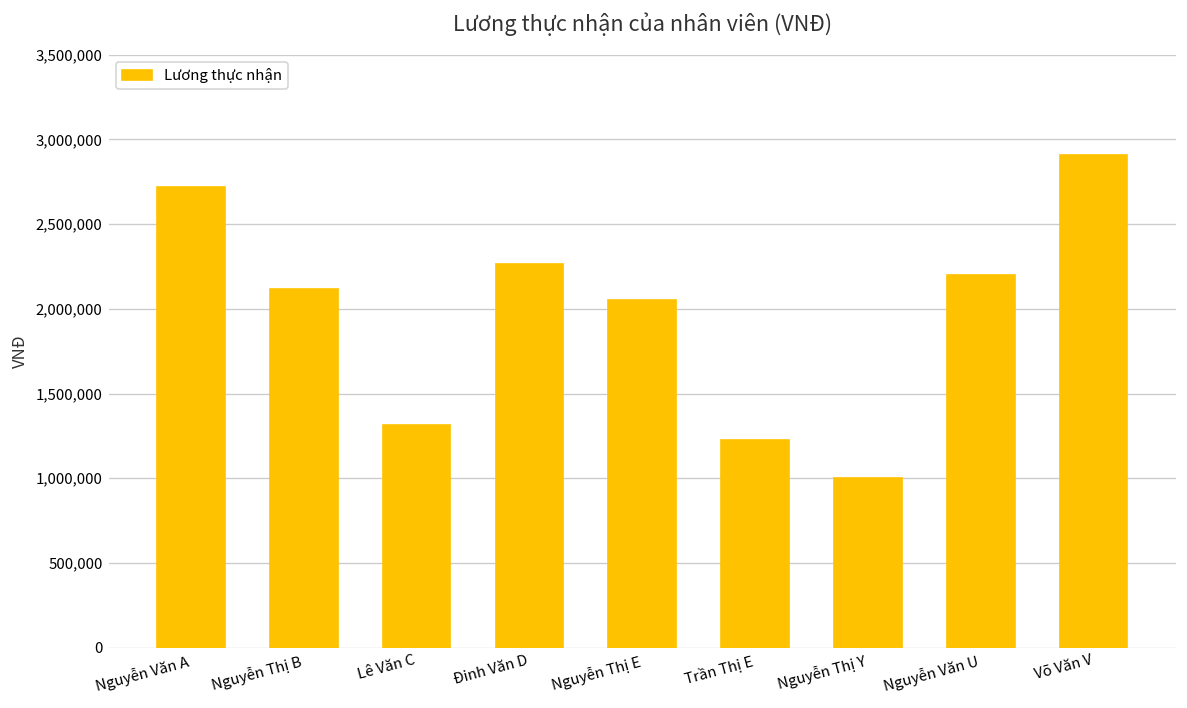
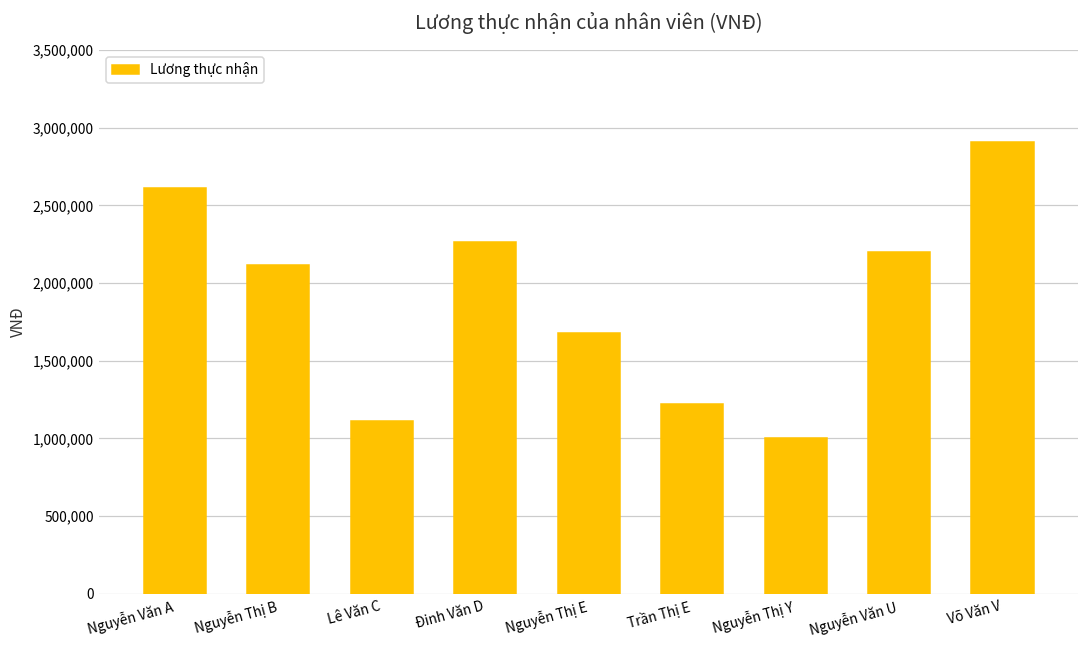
  {
-   "Nguyễn Văn A": "2,720,000",
+   "Nguyễn Văn A": "2,610,000",
    "Nguyễn Thị B": "2,120,000",
-   "Lê Văn C": "1,320,000",
+   "Lê Văn C": "1,110,000",
    "Đinh Văn D": "2,270,000",
-   "Nguyễn Thị E": "2,050,000",
+   "Nguyễn Thị E": "1,680,000",
    "Trần Thị E": "1,220,000",
    "Nguyễn Thị Y": "1,000,000",
    "Nguyễn Văn U": "2,200,000",
    "Võ Văn V": "2,910,000"
  }
